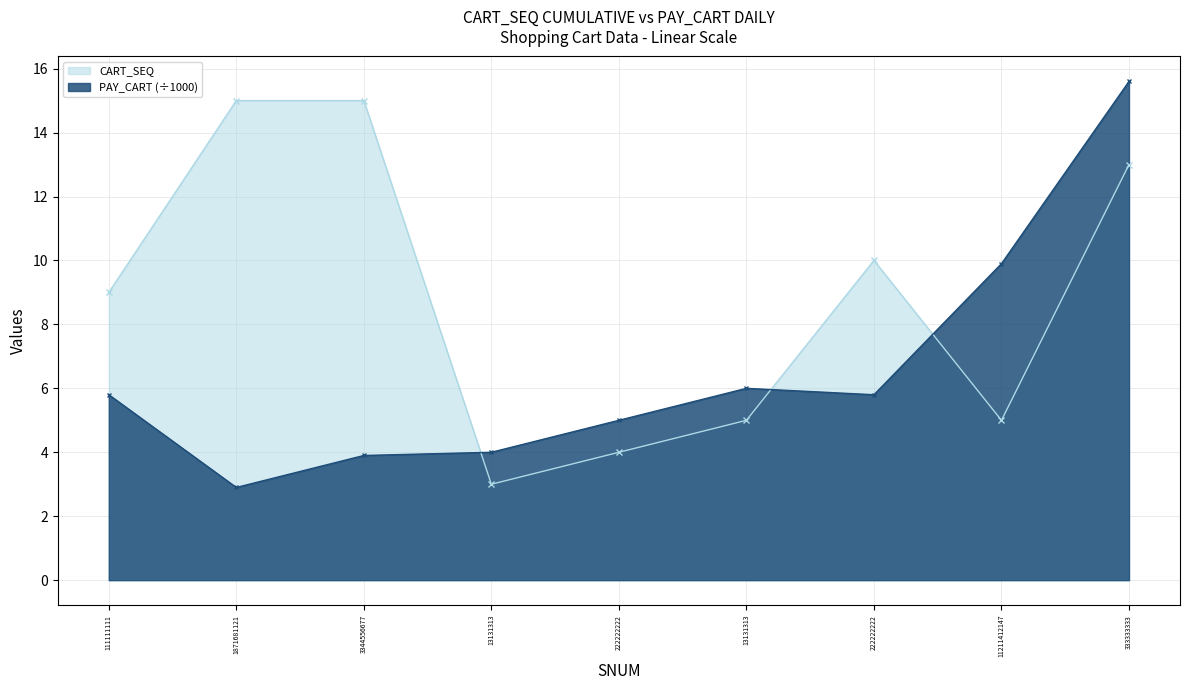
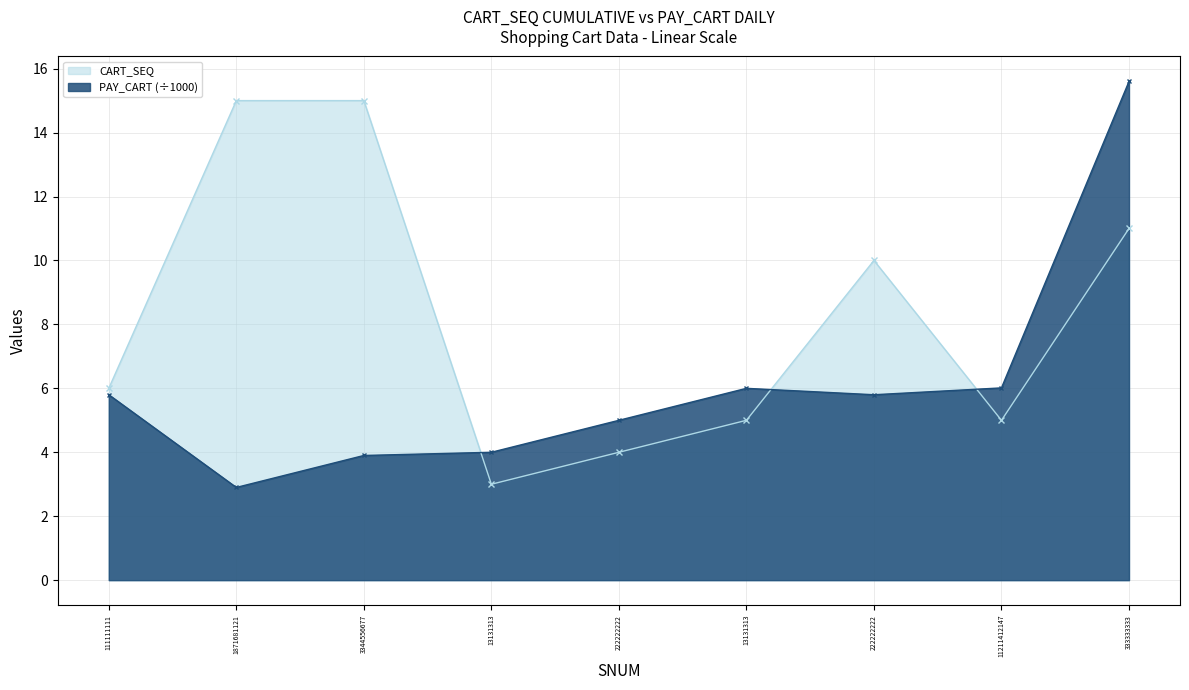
  {
    "CART_SEQ": {
-     "111111111": 9,
+     "111111111": 6,
      "1871681121": 15,
      "3344556677": 15,
      "11211412147": 5,
-     "333333333": 13
+     "333333333": 11
    },
    "PAY_CART (÷1000)": {
      "111111111": 5.8,
      "1871681121": 2.9,
      "3344556677": 3.9,
-     "11211412147": 9.9,
+     "11211412147": 6.0,
      "333333333": 15.6
    }
  }
